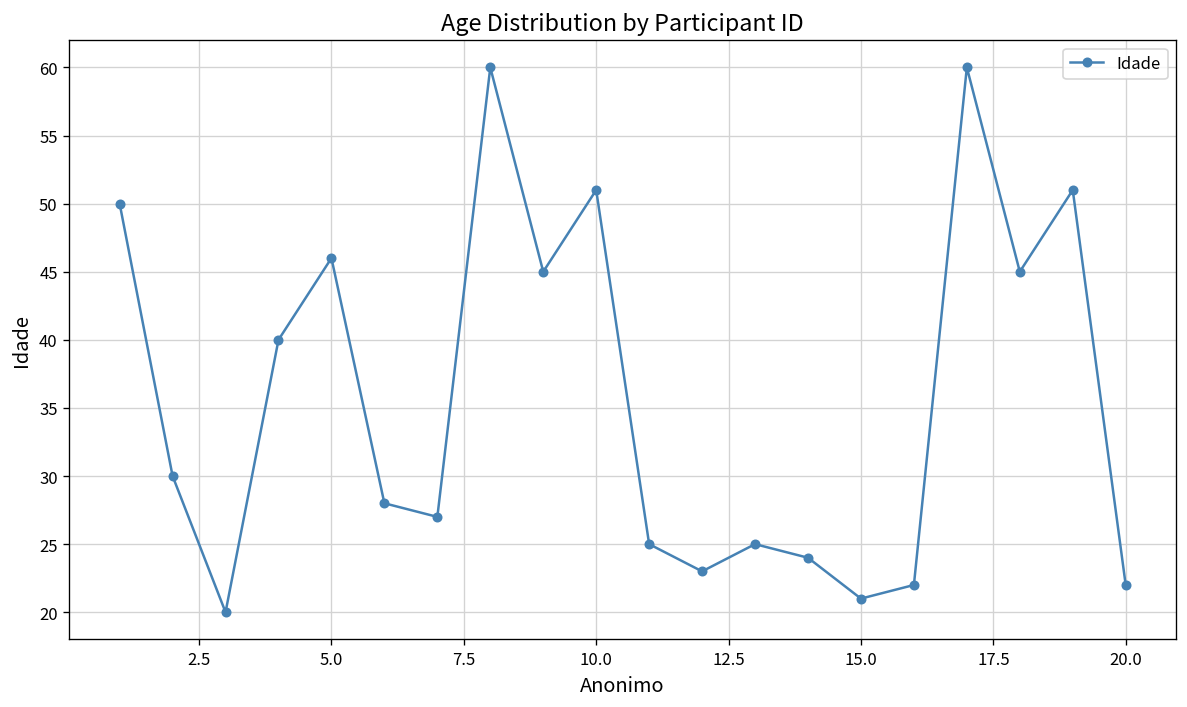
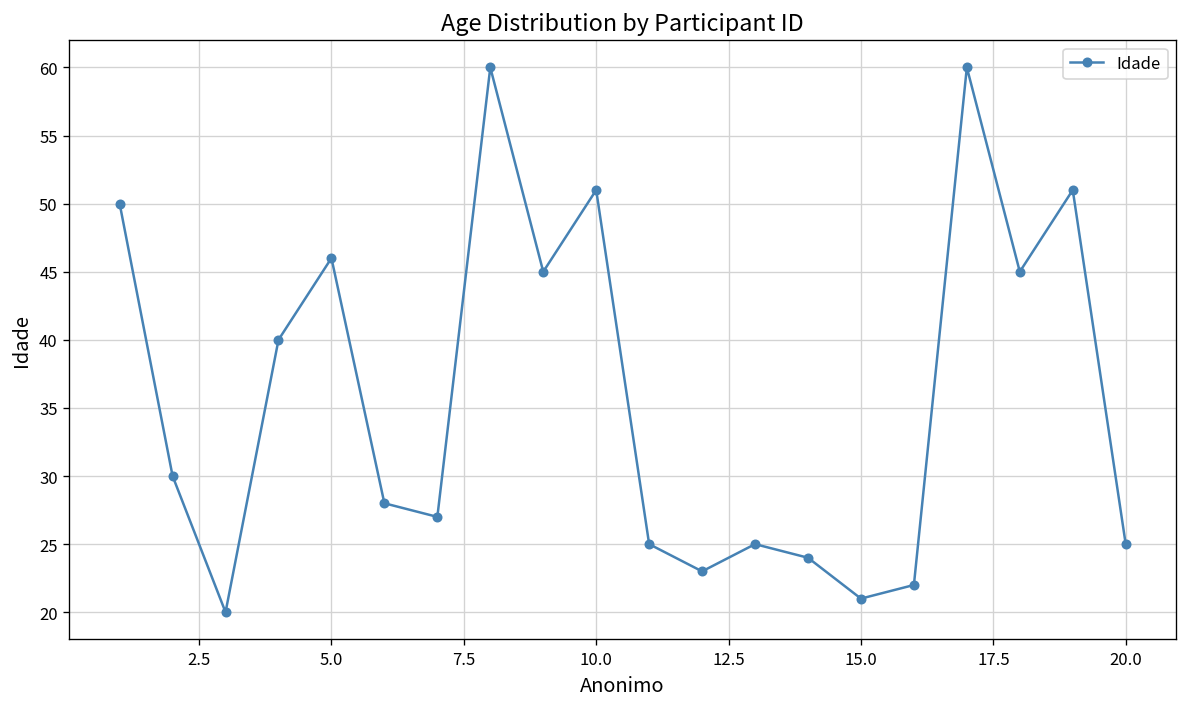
  {
    "5.0": 46,
    "10.0": 51,
    "15.0": 21,
-   "20.0": 22
+   "20.0": 25
  }
